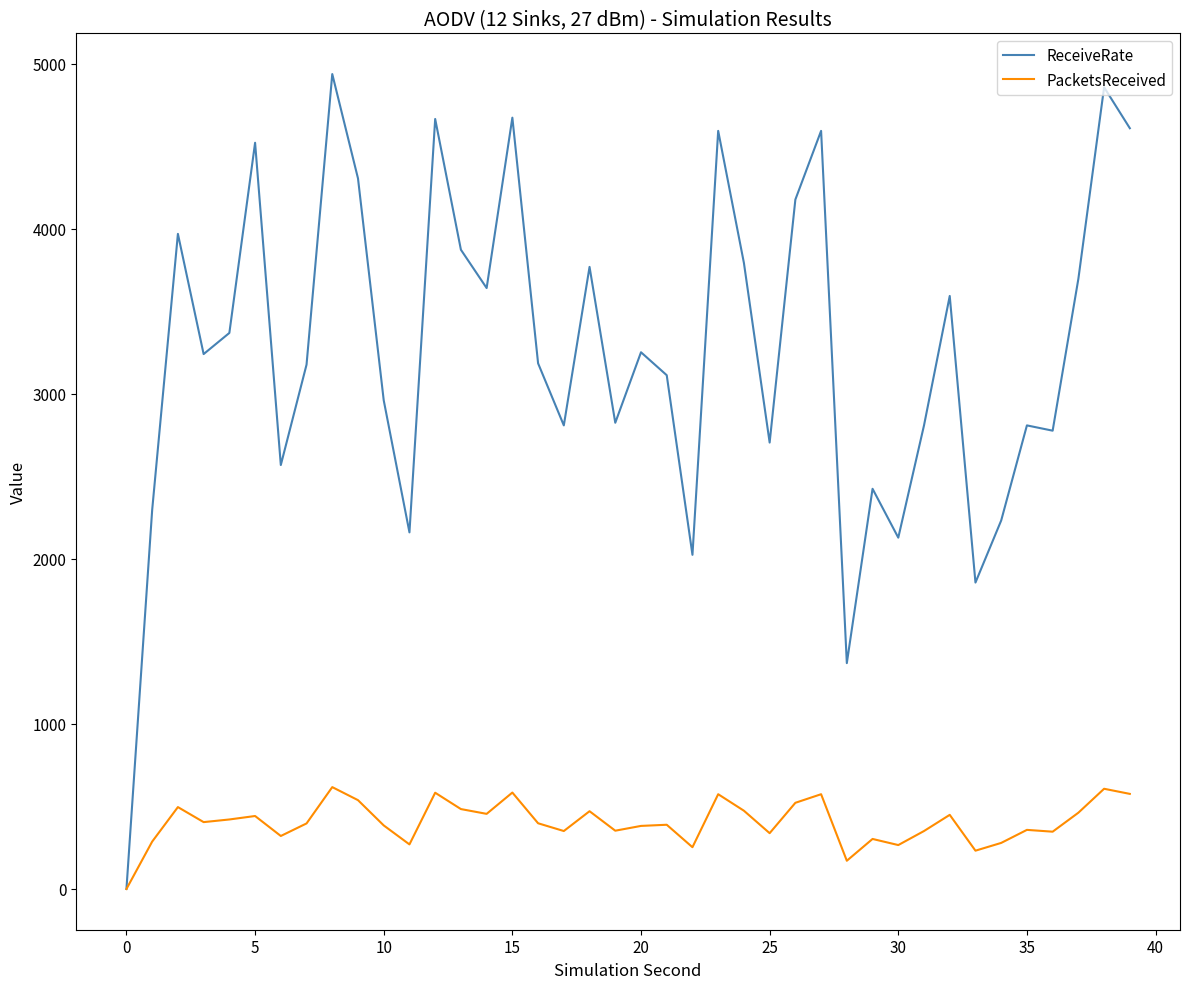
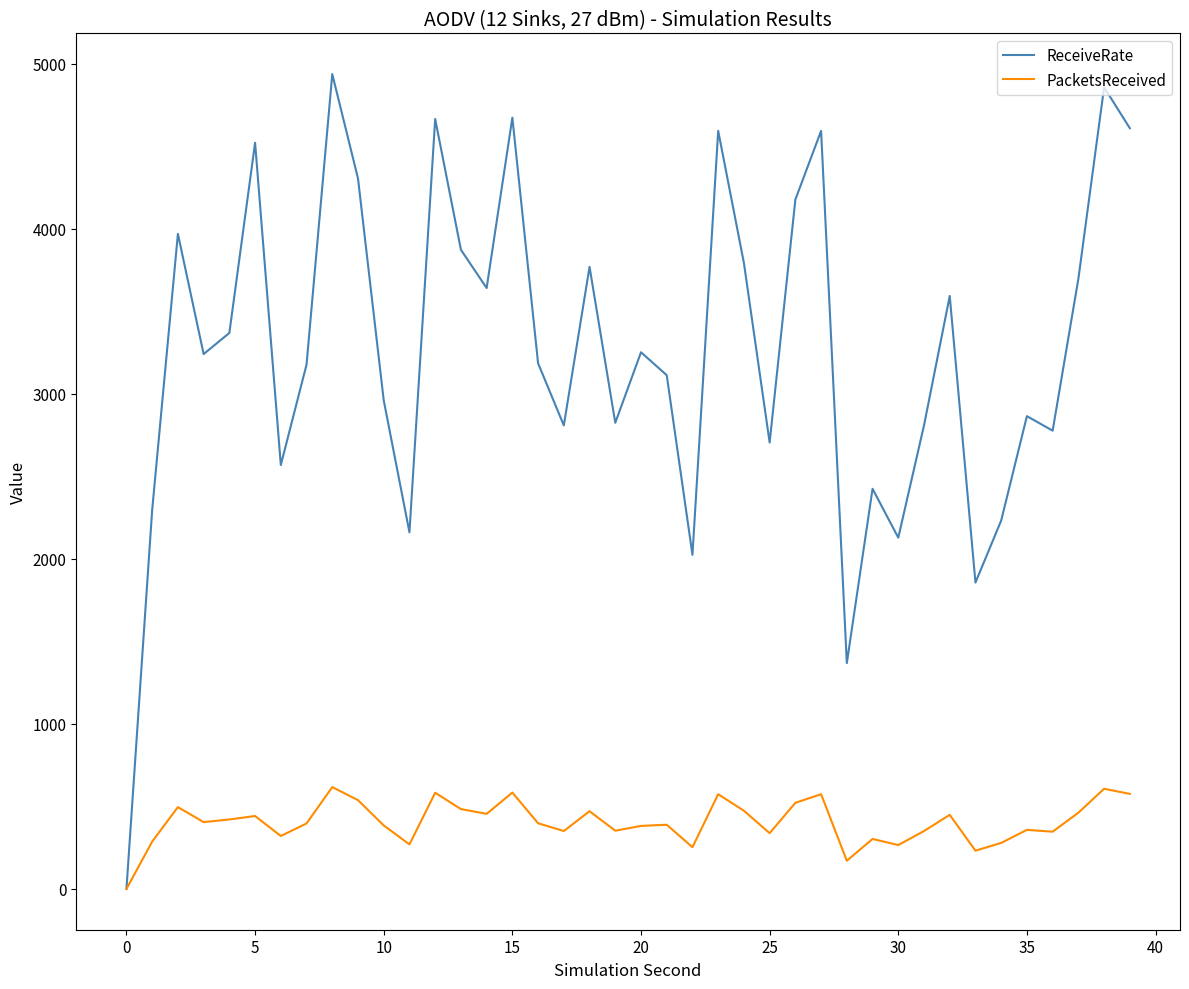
  {
    "ReceiveRate": {
      "5": 4520,
      "10": 2960,
      "15": 4670,
      "20": 3250,
      "25": 2700,
      "30": 2130,
-     "35": 2810
+     "35": 2860
    },
    "PacketsReceived": {
      "5": 440,
      "10": 390,
      "15": 580,
      "20": 380,
      "25": 340,
      "30": 270,
      "35": 360
    }
  }
